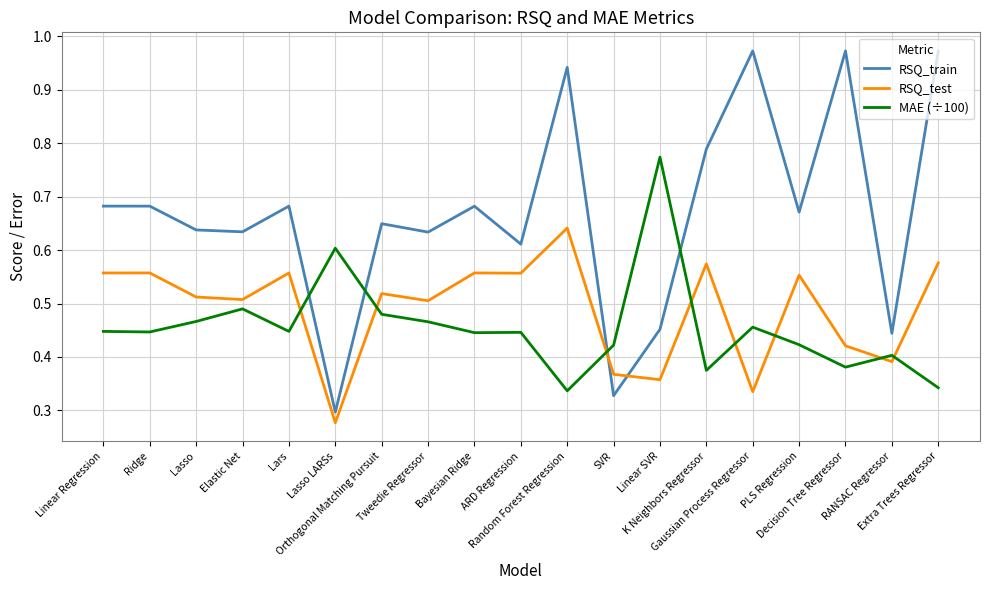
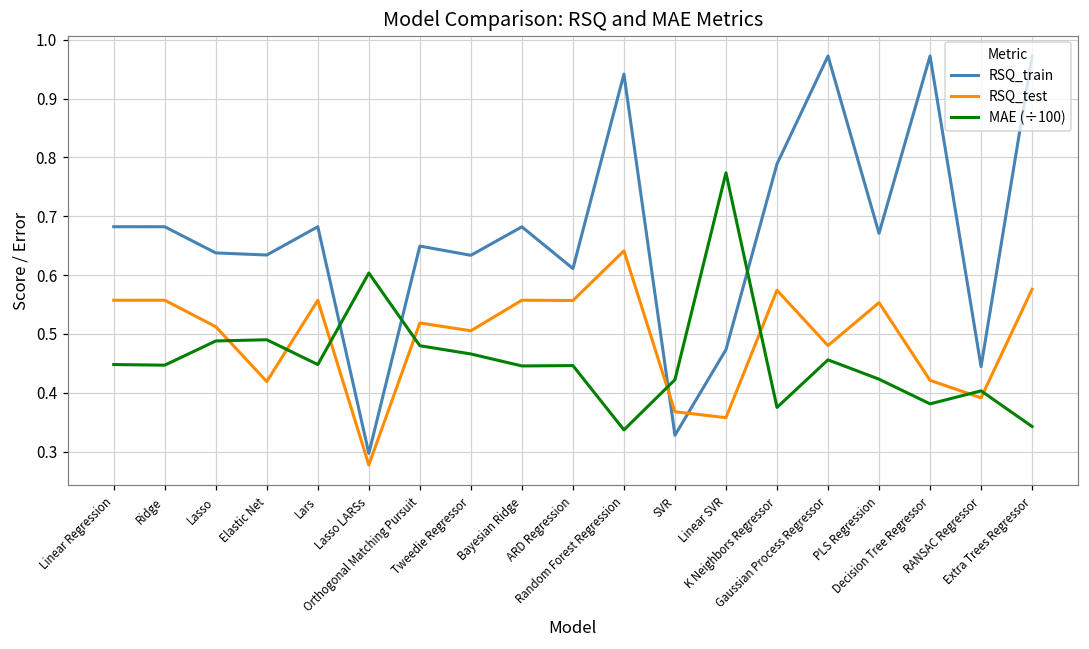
  {
    "RSQ_train": {
      "Linear Regression": 0.68,
      "Ridge": 0.68,
      "Lasso": 0.64,
      "Elastic Net": 0.63,
      "Lars": 0.68,
      "Lasso LARSs": 0.30,
      "Orthogonal Matching Pursuit": 0.65,
      "Tweedie Regressor": 0.63,
      "Bayesian Ridge": 0.68,
      "ARD Regression": 0.61,
      "Random Forest Regression": 0.94,
      "SVR": 0.33,
-     "Linear SVR": 0.45,
+     "Linear SVR": 0.47,
      "K Neighbors Regressor": 0.79,
      "Gaussian Process Regressor": 0.97,
      "PLS Regression": 0.67,
      "Decision Tree Regressor": 0.97,
      "RANSAC Regressor": 0.44
    },
    "RSQ_test": {
      "Linear Regression": 0.56,
      "Ridge": 0.56,
      "Lasso": 0.51,
-     "Elastic Net": 0.51,
+     "Elastic Net": 0.42,
      "Lars": 0.56,
      "Lasso LARSs": 0.28,
      "Orthogonal Matching Pursuit": 0.52,
      "Tweedie Regressor": 0.51,
      "Bayesian Ridge": 0.56,
      "ARD Regression": 0.56,
      "Random Forest Regression": 0.64,
      "SVR": 0.37,
      "Linear SVR": 0.36,
      "K Neighbors Regressor": 0.57,
-     "Gaussian Process Regressor": 0.34,
+     "Gaussian Process Regressor": 0.48,
      "PLS Regression": 0.55,
      "Decision Tree Regressor": 0.42,
      "RANSAC Regressor": 0.39,
      "Extra Trees Regressor": 0.58
    },
    "MAE (÷100)": {
      "Linear Regression": 0.45,
      "Ridge": 0.45,
-     "Lasso": 0.47,
+     "Lasso": 0.49,
      "Elastic Net": 0.49,
      "Lars": 0.45,
      "Lasso LARSs": 0.60,
      "Orthogonal Matching Pursuit": 0.48,
      "Tweedie Regressor": 0.47,
      "Bayesian Ridge": 0.45,
      "ARD Regression": 0.45,
      "Random Forest Regression": 0.34,
      "SVR": 0.42,
      "Linear SVR": 0.77,
      "K Neighbors Regressor": 0.37,
      "Gaussian Process Regressor": 0.46,
      "PLS Regression": 0.42,
      "Decision Tree Regressor": 0.38,
      "RANSAC Regressor": 0.40,
      "Extra Trees Regressor": 0.34
    }
  }
